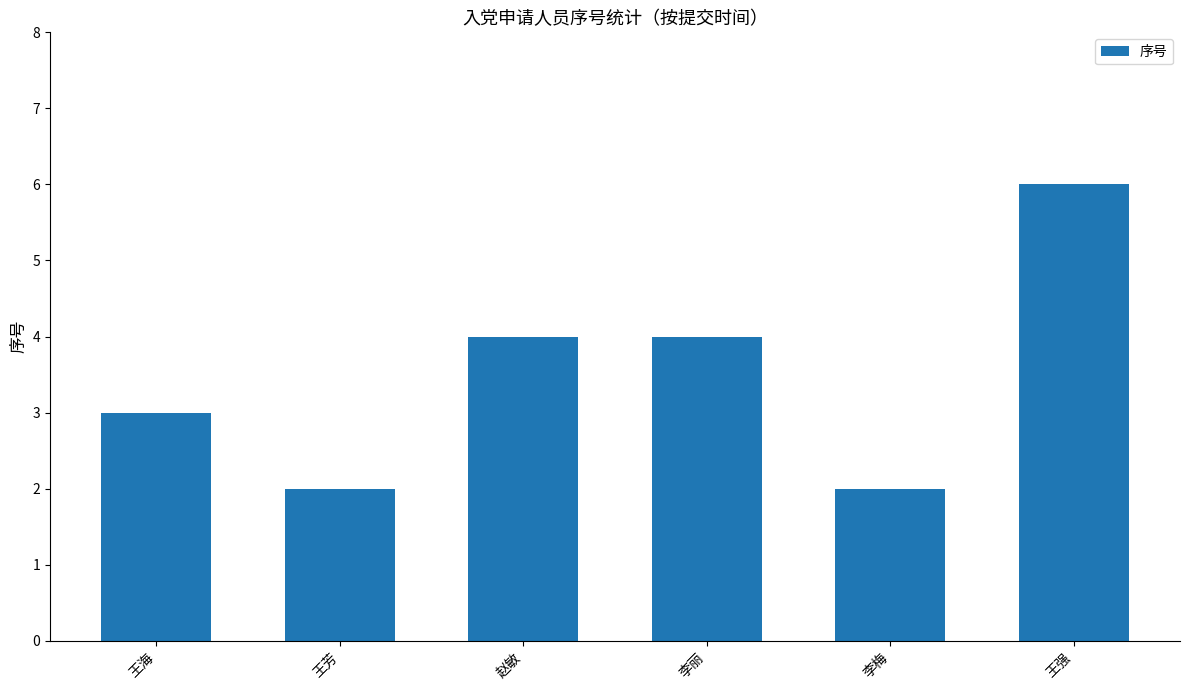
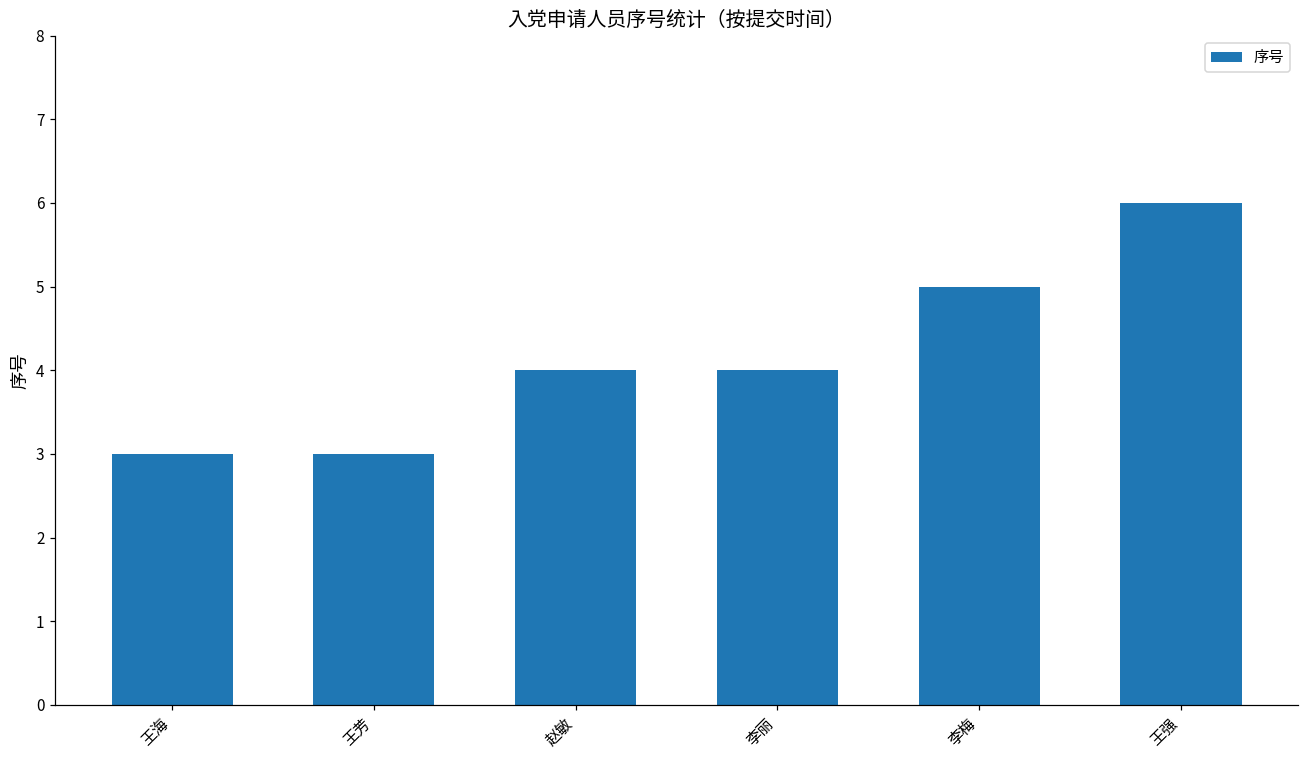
  {
    "王海": 3,
-   "王芳": 2,
+   "王芳": 3,
    "赵敏": 4,
    "李丽": 4,
-   "李梅": 2,
+   "李梅": 5,
    "王强": 6
  }
